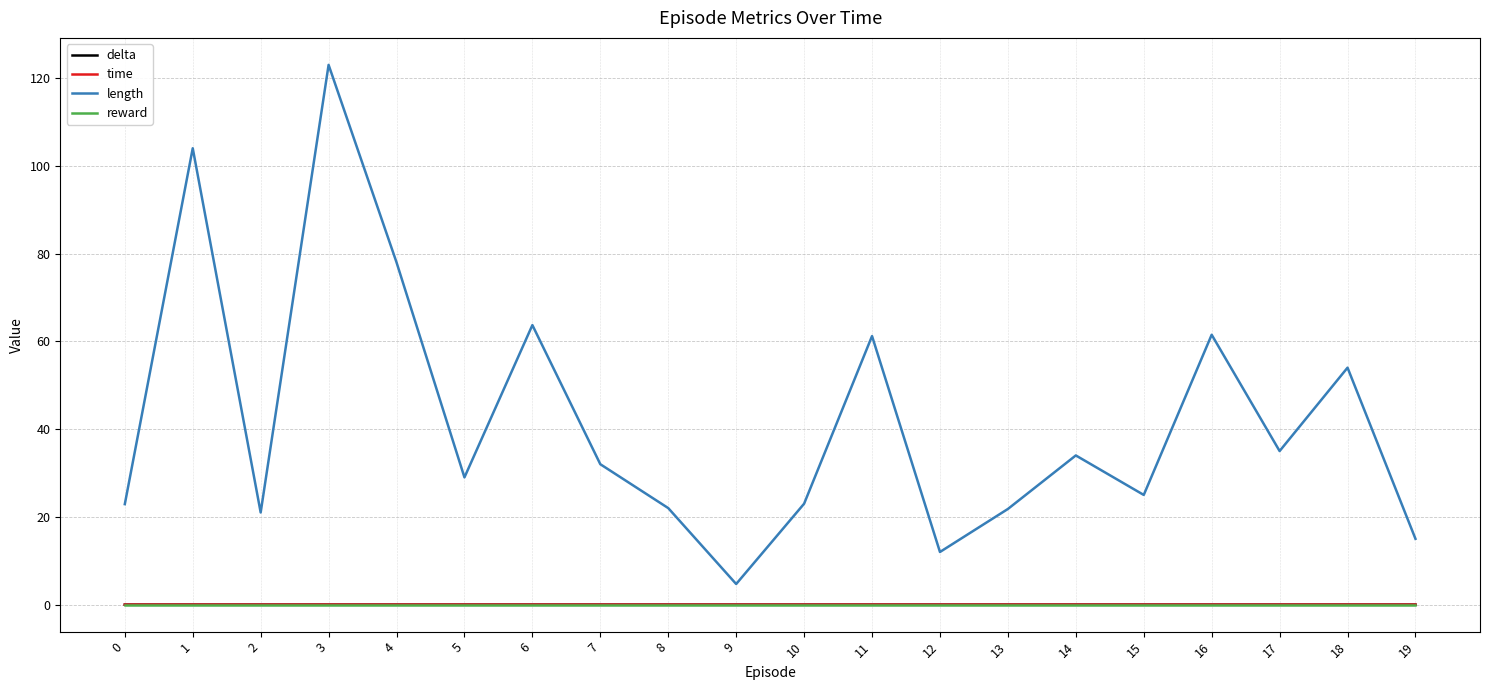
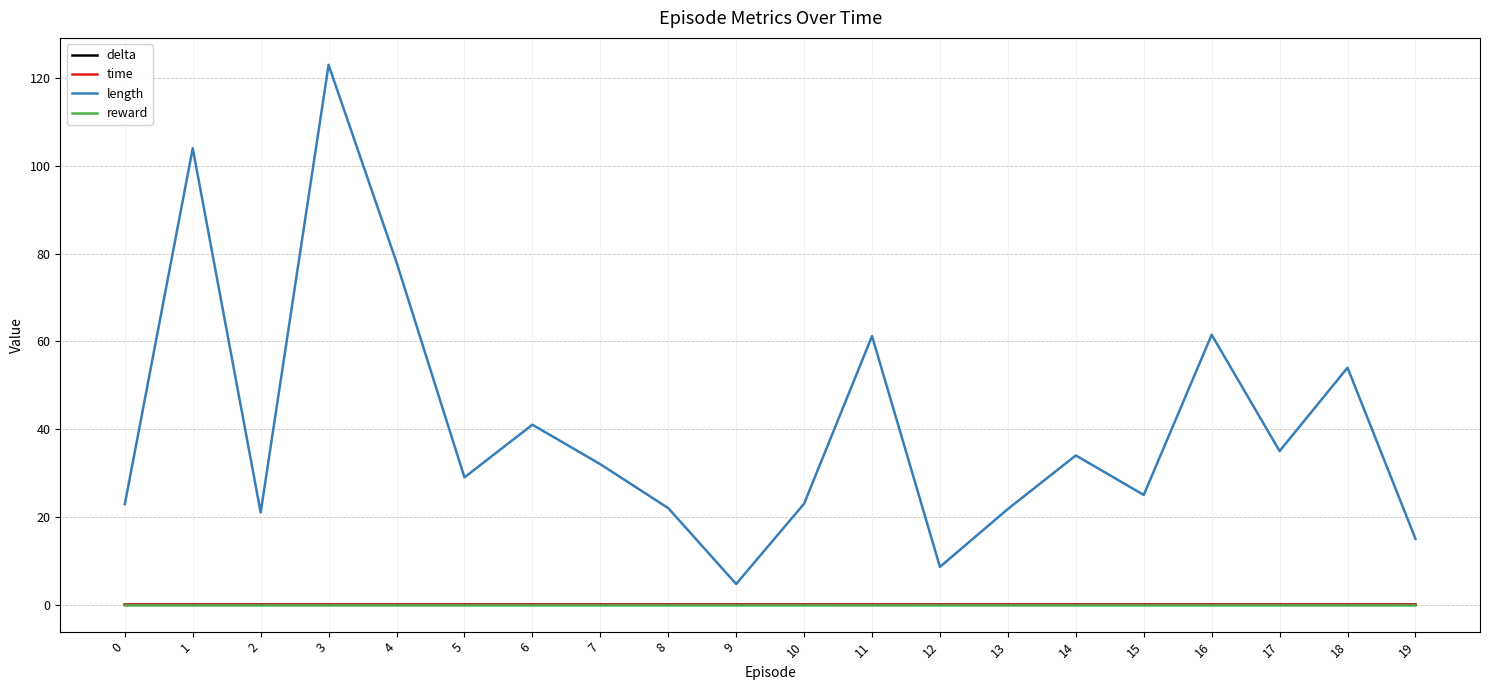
  {
    "reward": {
      "0": 0,
      "1": 0,
      "2": 0,
      "3": 0,
      "4": 0,
      "5": 0,
      "6": 0,
      "7": 0,
      "8": 0,
      "9": 0,
      "10": 0,
      "11": 0,
      "12": 0,
      "13": 0,
      "14": 0,
      "15": 0,
      "16": 0,
      "17": 0,
      "18": 0,
      "19": 0
    },
    "length": {
      "0": 23,
      "1": 104,
      "2": 21,
      "3": 123,
      "4": 78,
      "5": 29,
-     "6": 64,
+     "6": 41,
      "7": 32,
      "8": 22,
      "9": 5,
      "10": 23,
      "11": 61,
-     "12": 12,
+     "12": 9,
      "13": 22,
      "14": 34,
      "15": 25,
      "16": 62,
      "17": 35,
      "18": 54,
      "19": 15
    }
  }
